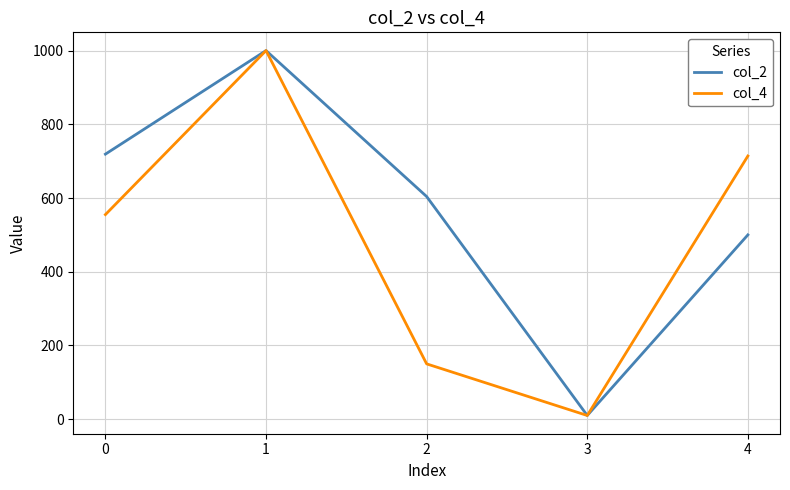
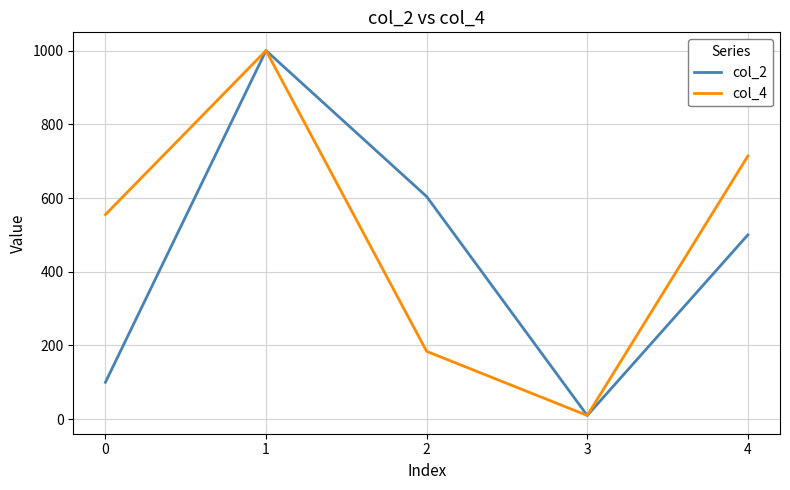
  {
    "col_2": {
-     "0": 720,
+     "0": 100,
      "2": 600,
      "4": 500
    },
    "col_4": {
      "0": 560,
-     "2": 150,
+     "2": 180,
      "4": 710
    }
  }
